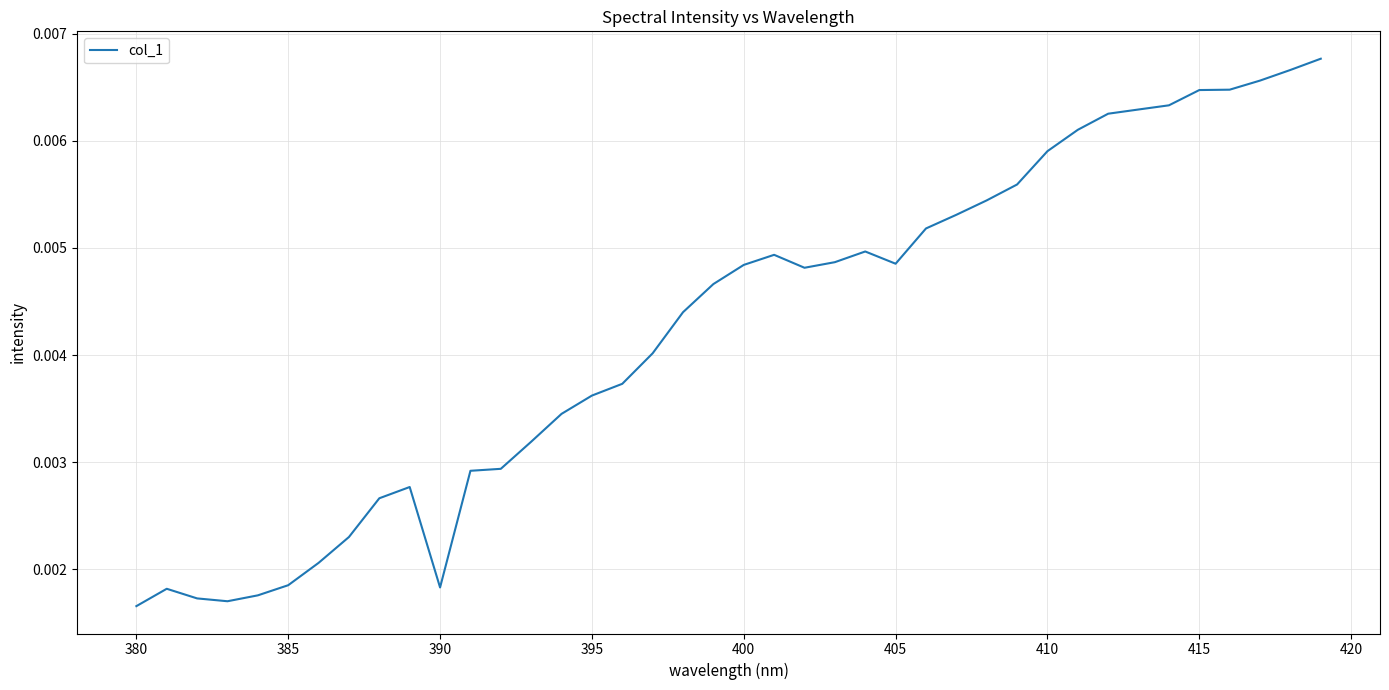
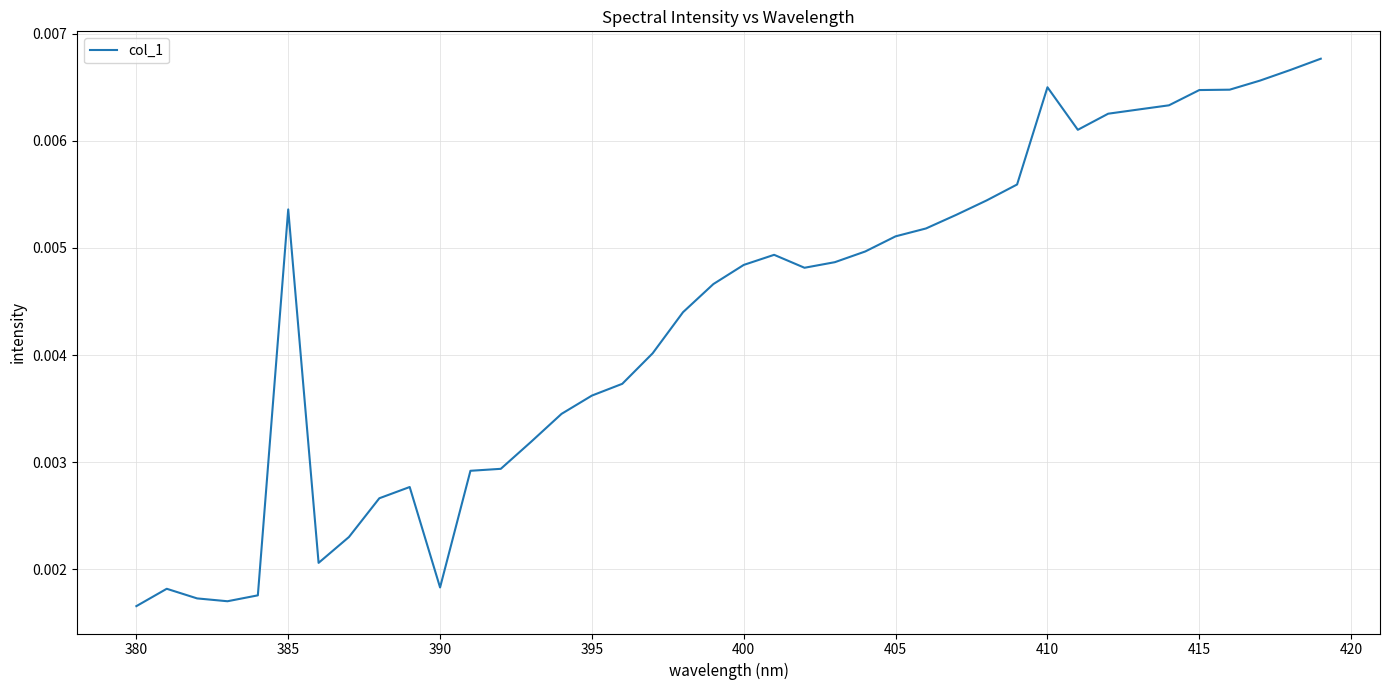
  {
    "380": 0.00166,
-   "385": 0.00185,
+   "385": 0.00536,
    "390": 0.00183,
    "395": 0.00362,
    "400": 0.00484,
-   "405": 0.00485,
-   "410": 0.00590,
+   "405": 0.00511,
+   "410": 0.00650,
    "415": 0.00647
  }
